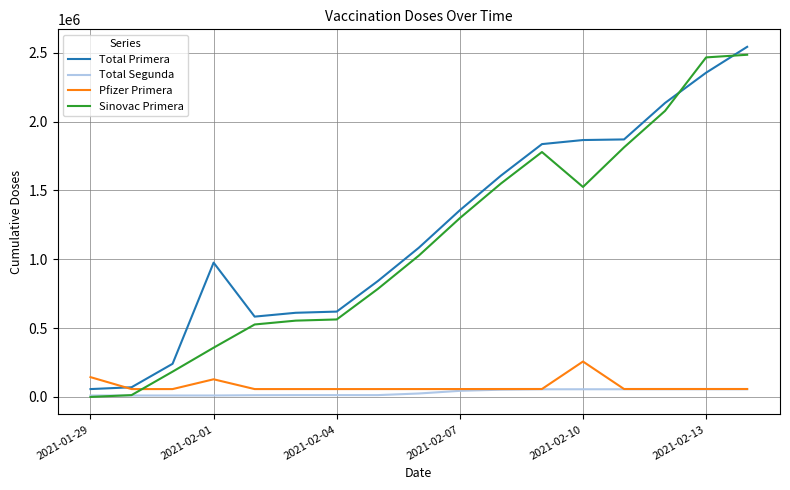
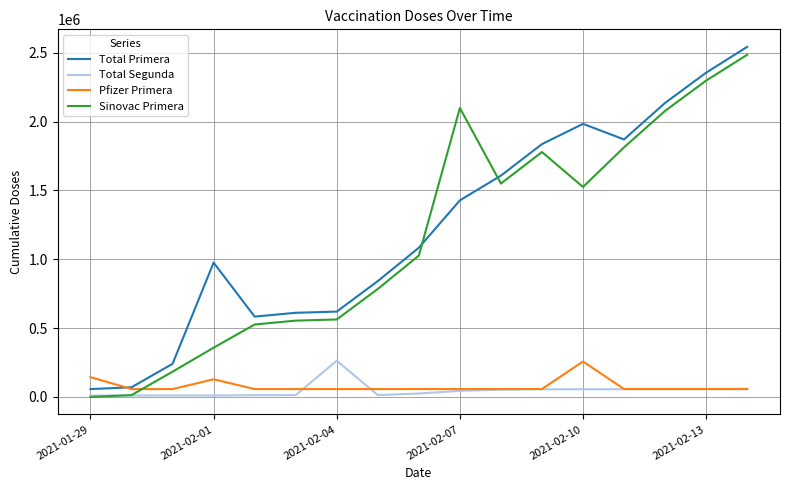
  {
    "Total Primera": {
      "2021-01-29": 60000,
      "2021-02-01": 980000,
      "2021-02-04": 620000,
-     "2021-02-07": 1360000,
-     "2021-02-10": 1870000,
+     "2021-02-07": 1430000,
+     "2021-02-10": 1980000,
      "2021-02-13": 2350000
    },
    "Total Segunda": {
      "2021-02-01": 10000,
-     "2021-02-04": 10000,
+     "2021-02-04": 260000,
      "2021-02-10": 60000
    },
    "Pfizer Primera": {
      "2021-01-29": 140000,
      "2021-02-01": 130000,
      "2021-02-04": 60000,
      "2021-02-10": 260000
    },
    "Sinovac Primera": {
      "2021-02-01": 360000,
      "2021-02-04": 560000,
-     "2021-02-07": 1300000,
+     "2021-02-07": 2100000,
      "2021-02-10": 1520000,
-     "2021-02-13": 2470000
+     "2021-02-13": 2300000
    }
  }
